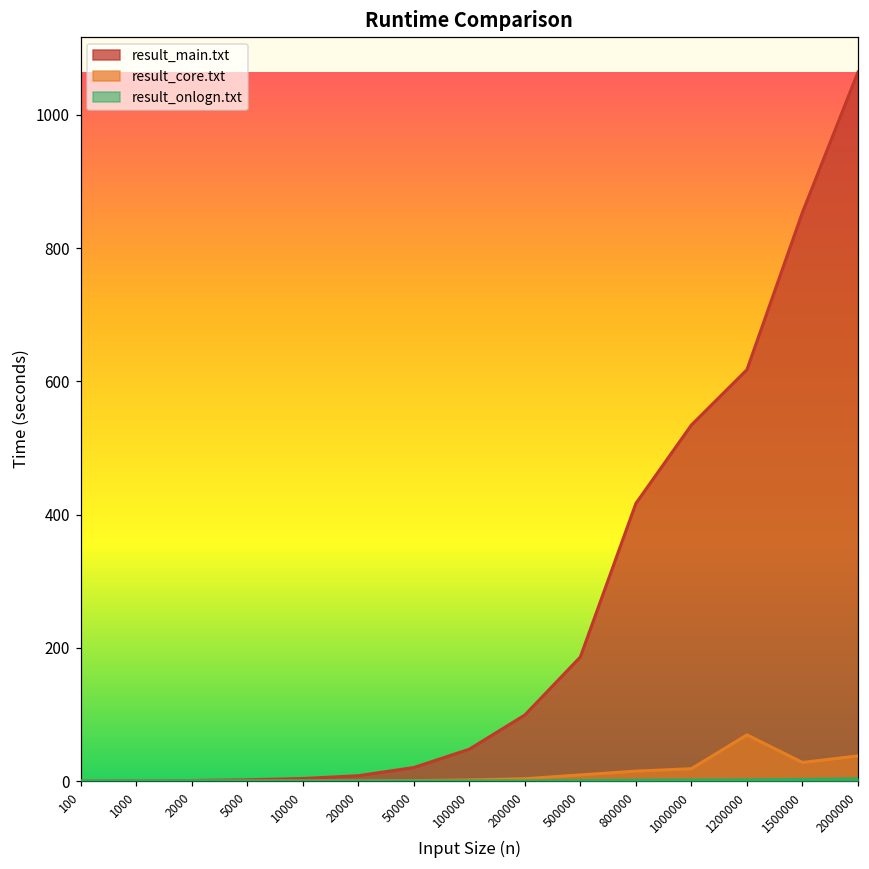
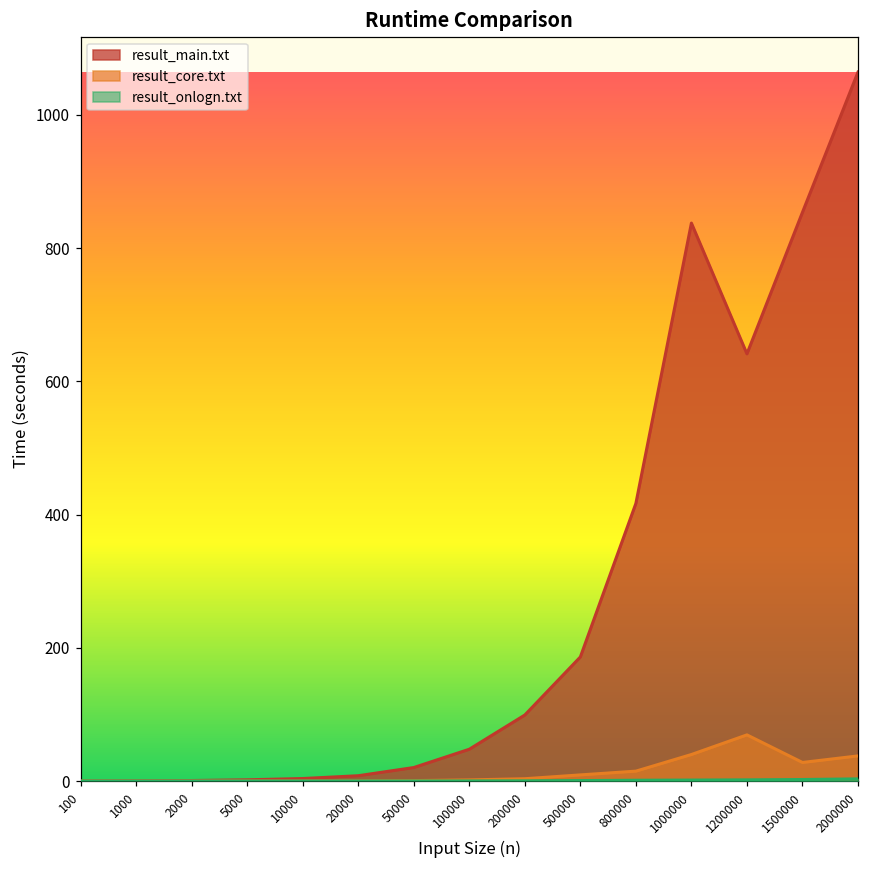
  {
    "result_main.txt": {
      "20000": 10,
      "50000": 20,
      "100000": 50,
      "200000": 100,
      "500000": 190,
      "800000": 420,
-     "1000000": 530,
-     "1200000": 620,
+     "1000000": 840,
+     "1200000": 640,
      "1500000": 850,
      "2000000": 1060
    },
    "result_core.txt": {
      "500000": 10,
      "800000": 10,
-     "1000000": 20,
+     "1000000": 40,
      "1200000": 70,
      "1500000": 30,
      "2000000": 40
    },
    "result_onlogn.txt": {
      "500000": 0,
      "800000": 0,
      "1000000": 0,
      "1200000": 0,
      "1500000": 0,
      "2000000": 0
    }
  }
